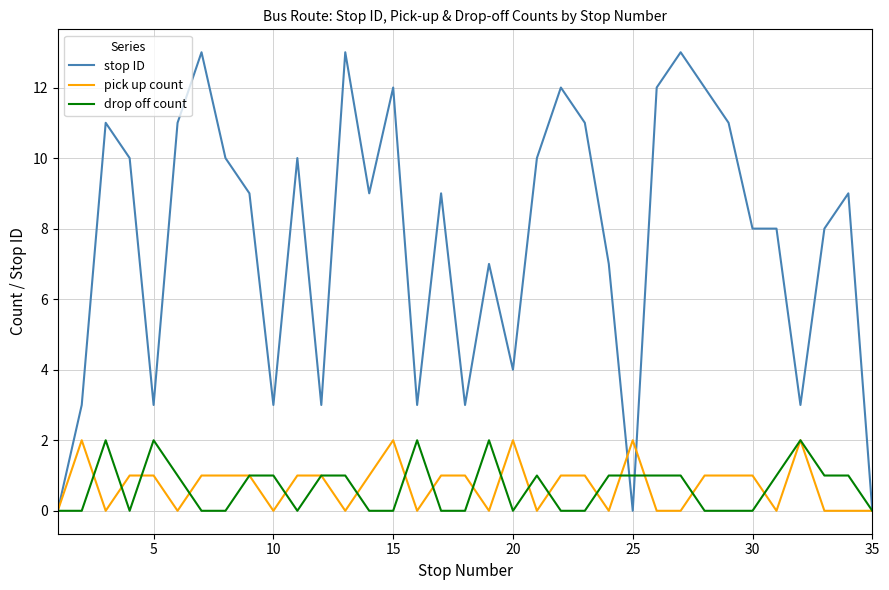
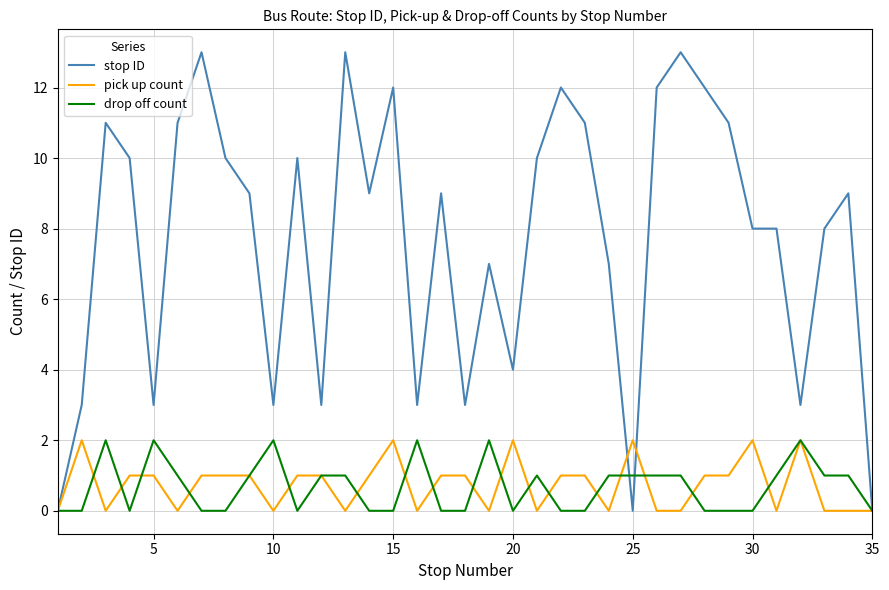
  {
    "stop ID": {
      "5": 3,
      "10": 3,
      "15": 12,
      "20": 4,
      "25": 0,
      "30": 8
    },
    "pick up count": {
      "5": 1,
      "10": 0,
      "15": 2,
      "20": 2,
      "25": 2,
-     "30": 1
+     "30": 2
    },
    "drop off count": {
      "5": 2,
-     "10": 1,
+     "10": 2,
      "15": 0,
      "20": 0,
      "25": 1,
      "30": 0
    }
  }
